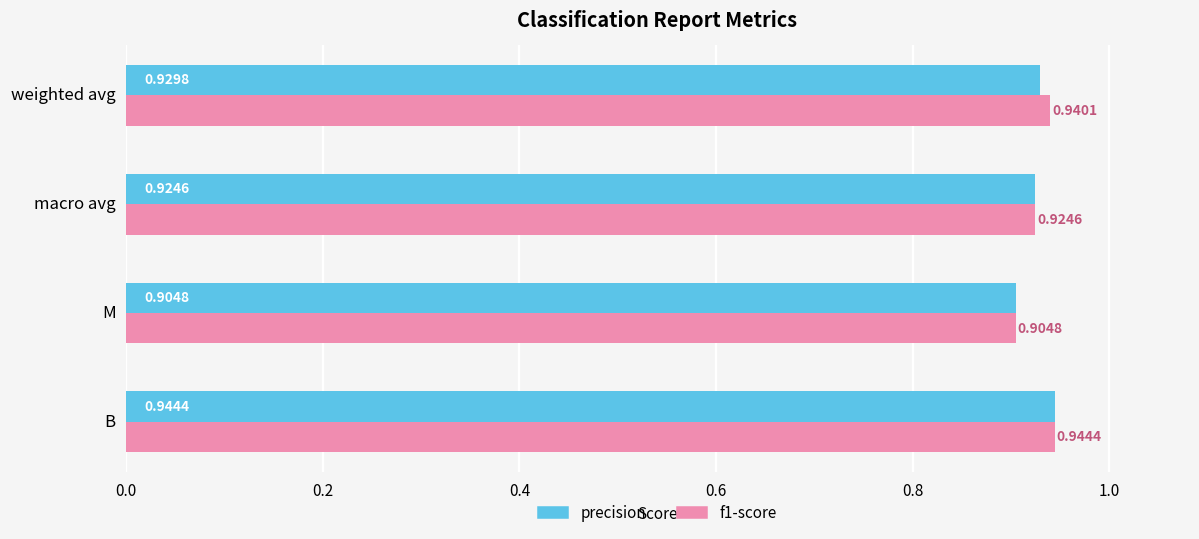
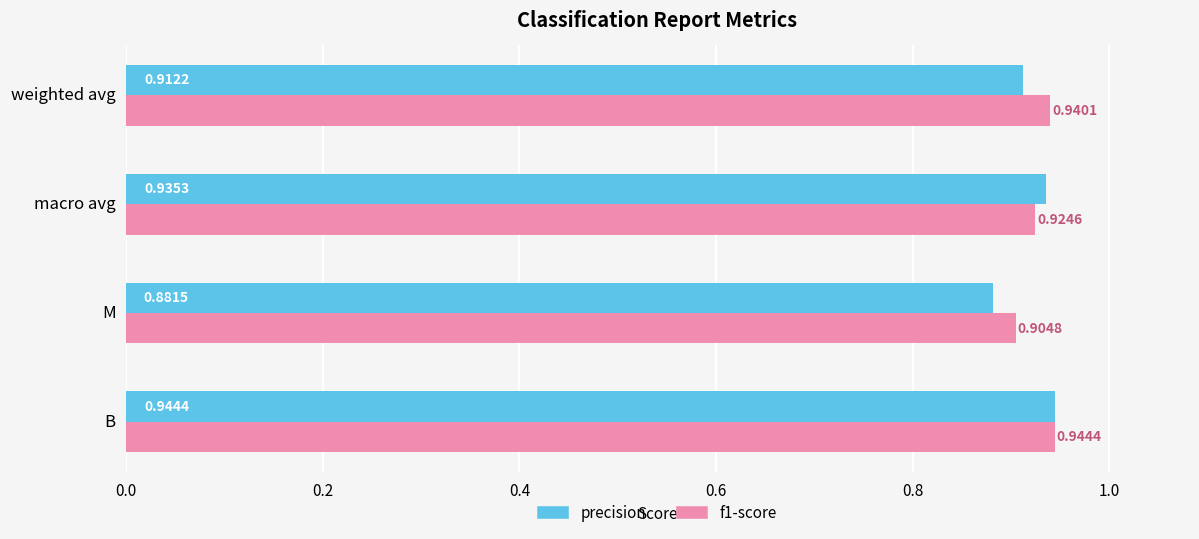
  {
    "precision": {
-     "weighted avg": 0.9298,
-     "macro avg": 0.9246,
-     "M": 0.9048,
+     "weighted avg": 0.9122,
+     "macro avg": 0.9353,
+     "M": 0.8815,
      "B": 0.9444
    },
    "f1-score": {
      "weighted avg": 0.9401,
      "macro avg": 0.9246,
      "M": 0.9048,
      "B": 0.9444
    }
  }
